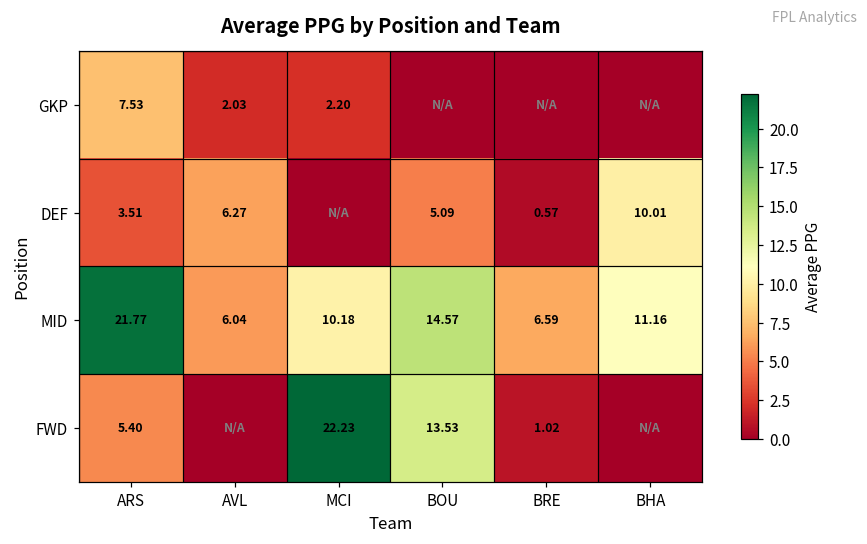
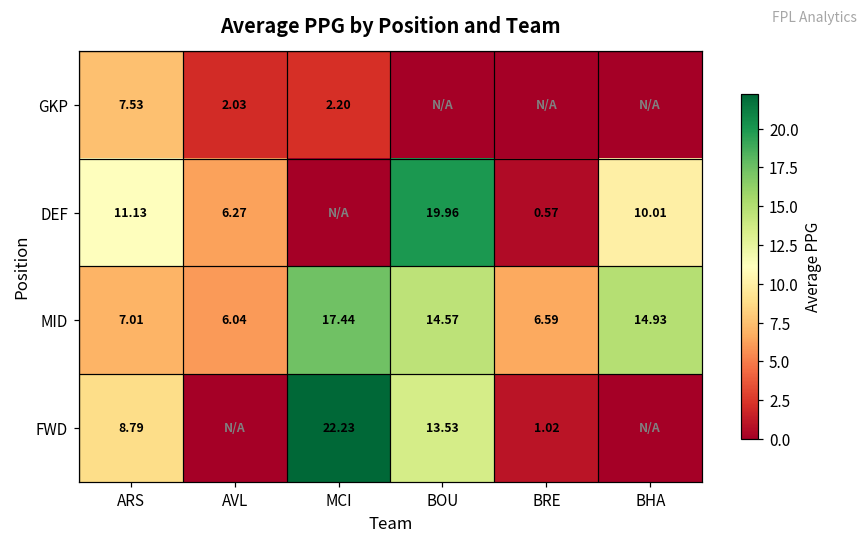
  {
    "GKP": {
      "ARS": 7.53,
      "AVL": 2.03,
      "MCI": 2.20
    },
    "DEF": {
-     "ARS": 3.51,
+     "ARS": 11.13,
      "AVL": 6.27,
-     "BOU": 5.09,
+     "BOU": 19.96,
      "BRE": 0.57,
      "BHA": 10.01
    },
    "MID": {
-     "ARS": 21.77,
+     "ARS": 7.01,
      "AVL": 6.04,
-     "MCI": 10.18,
+     "MCI": 17.44,
      "BOU": 14.57,
      "BRE": 6.59,
-     "BHA": 11.16
+     "BHA": 14.93
    },
    "FWD": {
-     "ARS": 5.40,
+     "ARS": 8.79,
      "MCI": 22.23,
      "BOU": 13.53,
      "BRE": 1.02
    }
  }
